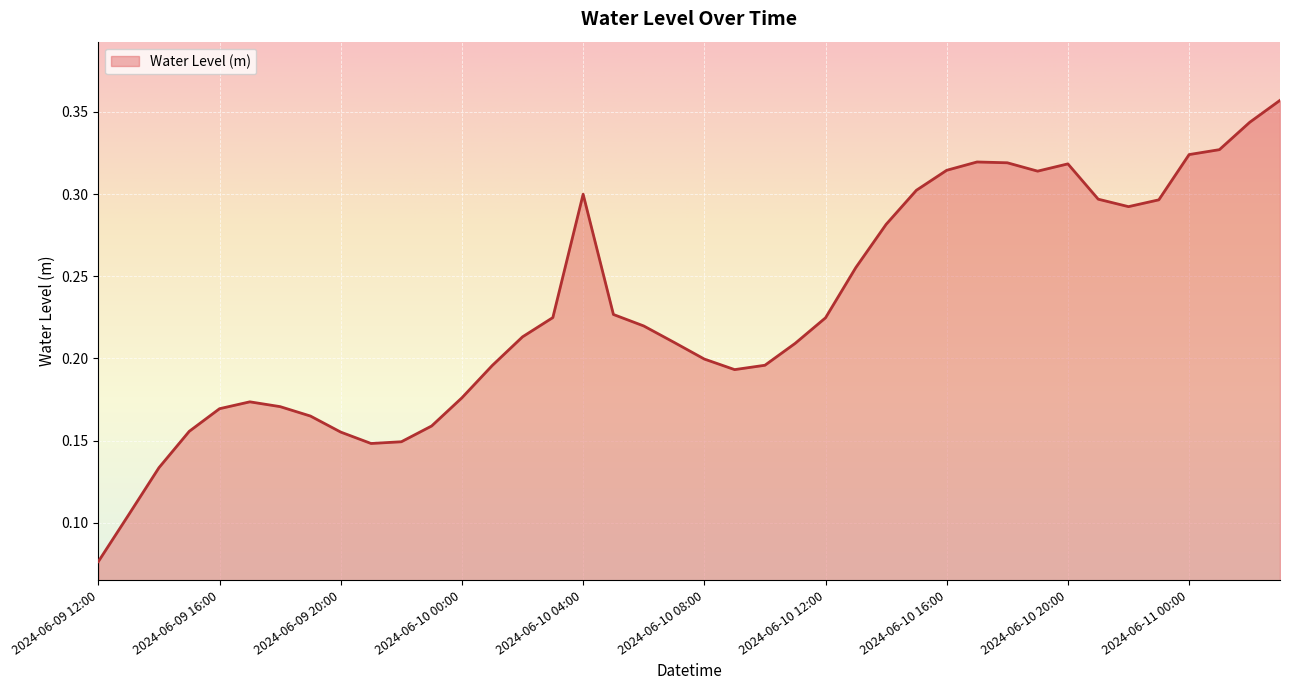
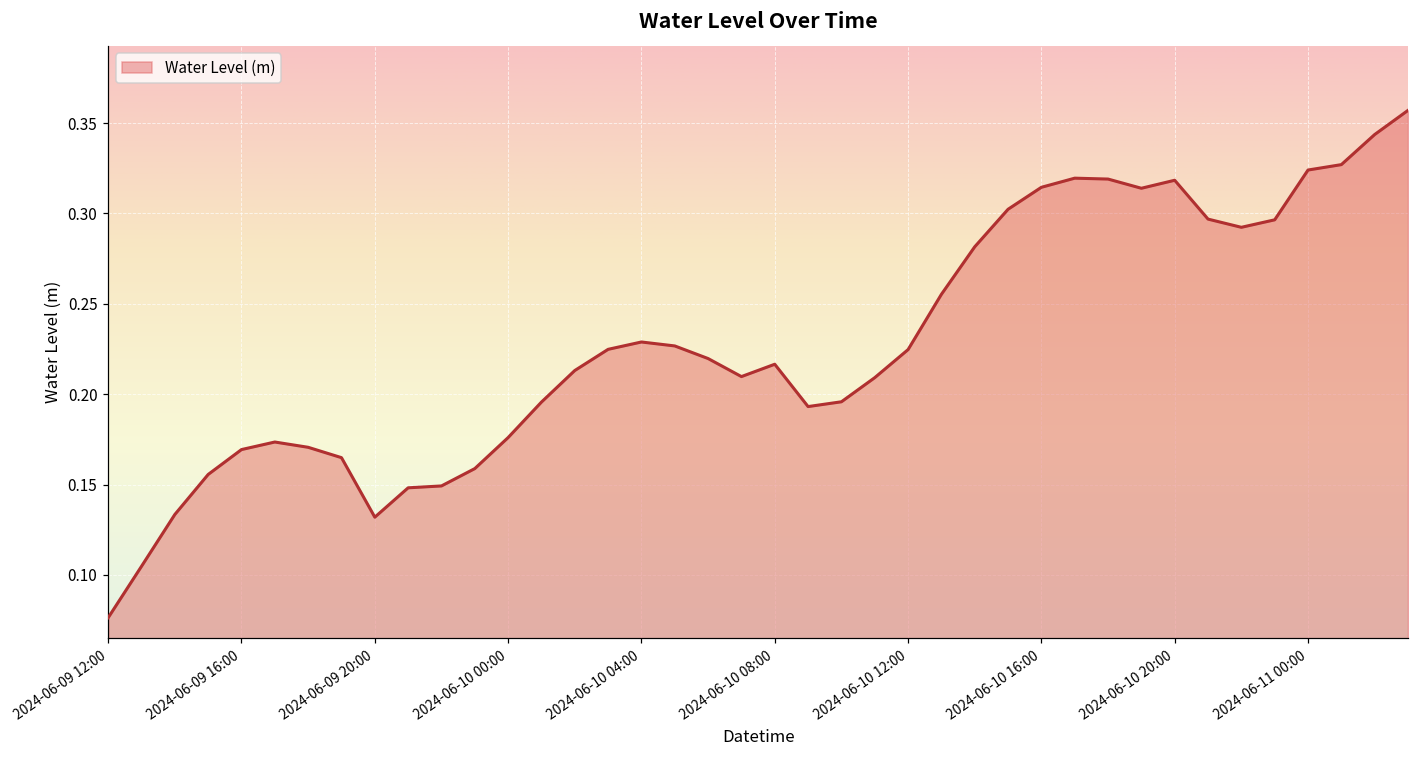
  {
    "2024-06-09 12:00": 0.076,
    "2024-06-09 16:00": 0.169,
-   "2024-06-09 20:00": 0.155,
+   "2024-06-09 20:00": 0.132,
    "2024-06-10 00:00": 0.176,
-   "2024-06-10 04:00": 0.300,
-   "2024-06-10 08:00": 0.200,
+   "2024-06-10 04:00": 0.229,
+   "2024-06-10 08:00": 0.217,
    "2024-06-10 12:00": 0.225,
    "2024-06-10 16:00": 0.314,
    "2024-06-10 20:00": 0.318,
    "2024-06-11 00:00": 0.324
  }
